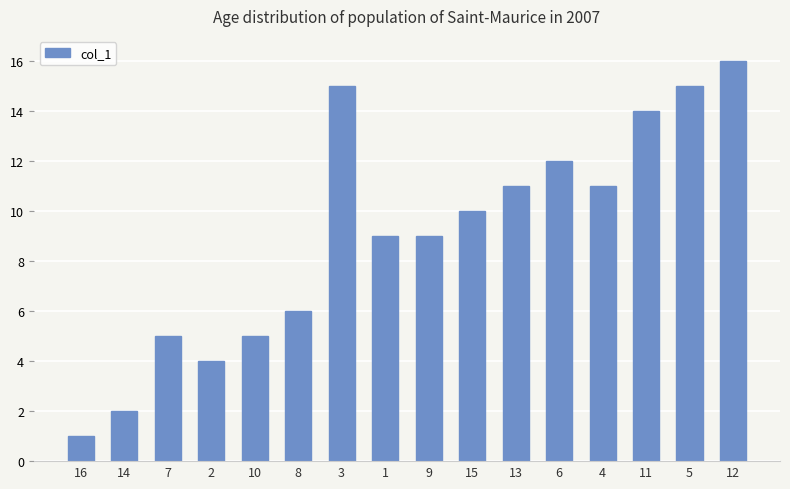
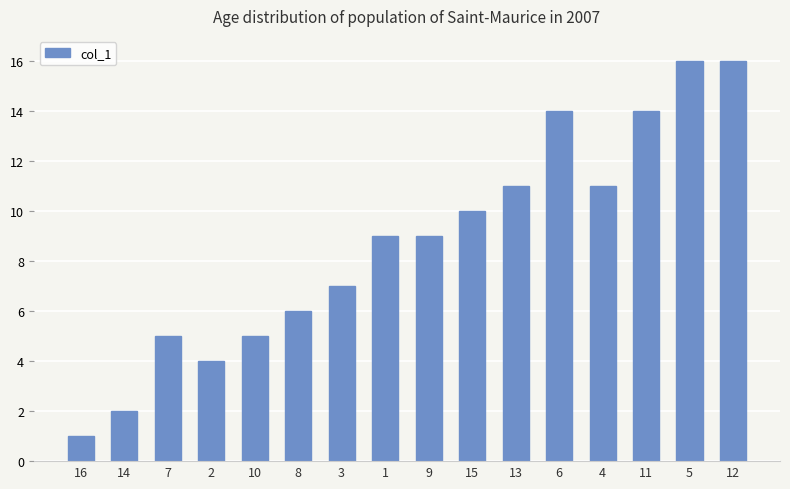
  {
    "16": 1,
    "14": 2,
    "7": 5,
    "2": 4,
    "10": 5,
    "8": 6,
-   "3": 15,
+   "3": 7,
    "1": 9,
    "9": 9,
    "15": 10,
    "13": 11,
-   "6": 12,
+   "6": 14,
    "4": 11,
    "11": 14,
-   "5": 15,
+   "5": 16,
    "12": 16
  }
